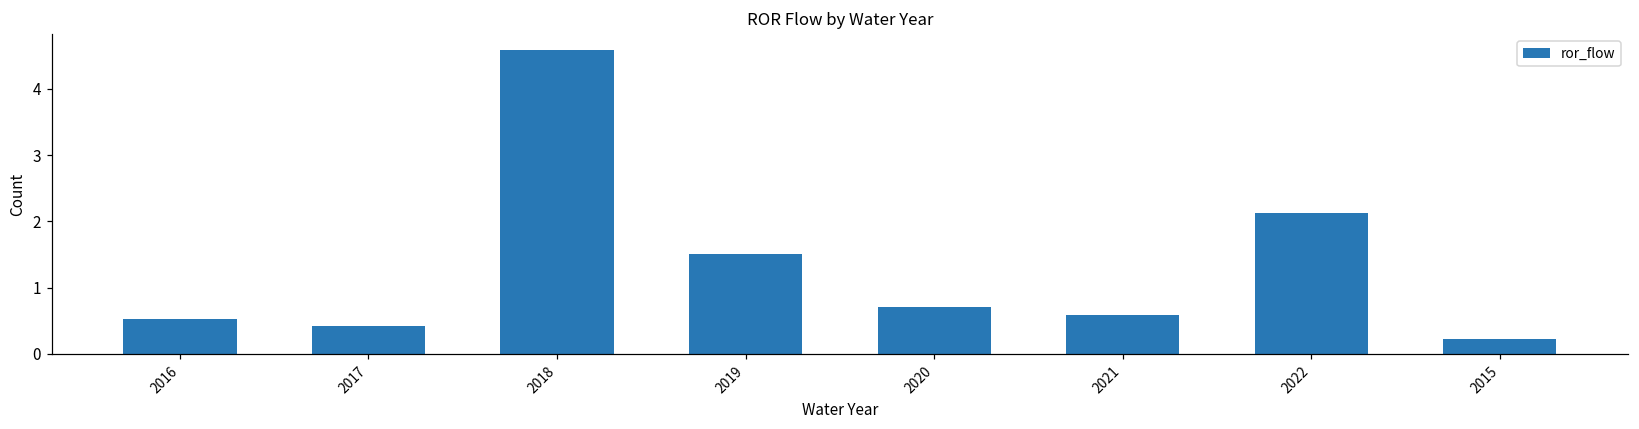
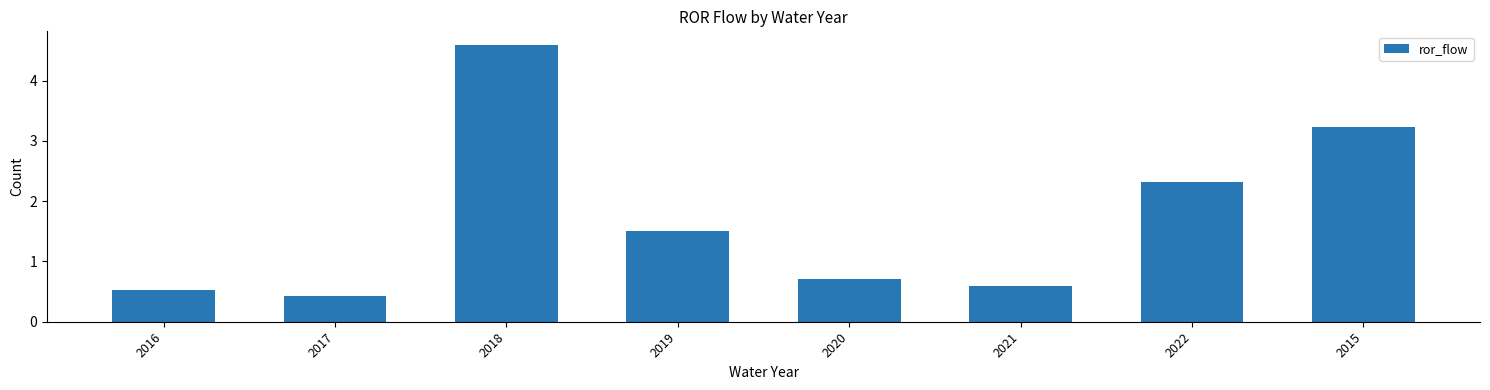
  {
    "2016": 0.5,
    "2017": 0.4,
    "2018": 4.6,
    "2019": 1.5,
    "2020": 0.7,
    "2021": 0.6,
-   "2022": 2.1,
-   "2015": 0.2
+   "2022": 2.3,
+   "2015": 3.2
  }
